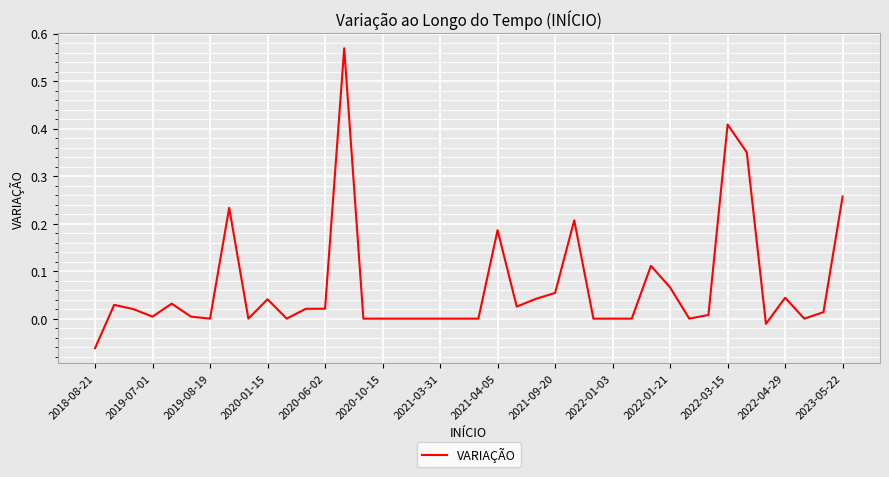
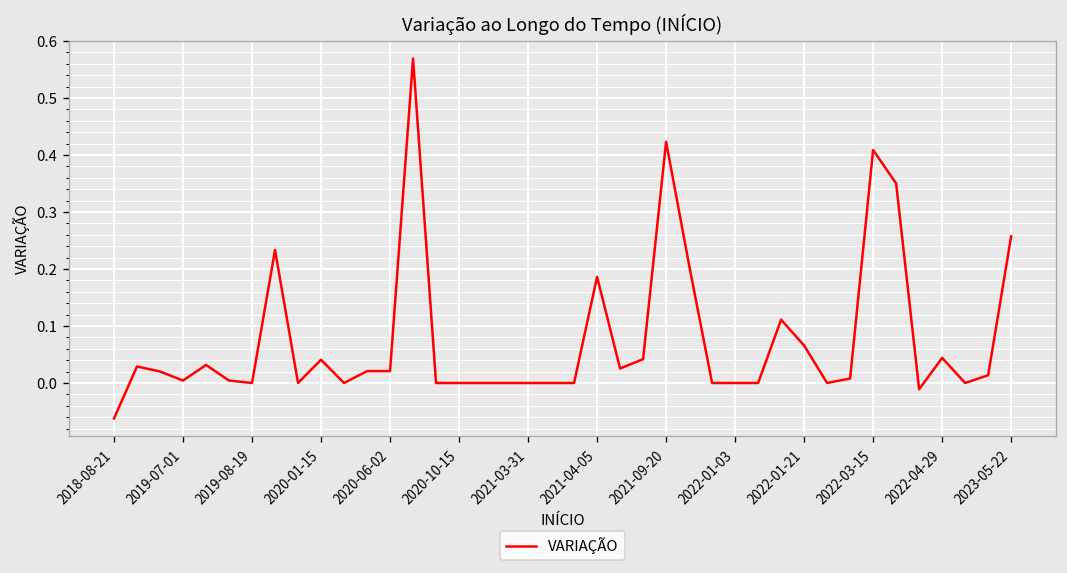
  {
    "2020-01-15": 0.04,
-   "2021-09-20": 0.05,
+   "2021-09-20": 0.42,
    "2022-03-15": 0.41
  }
